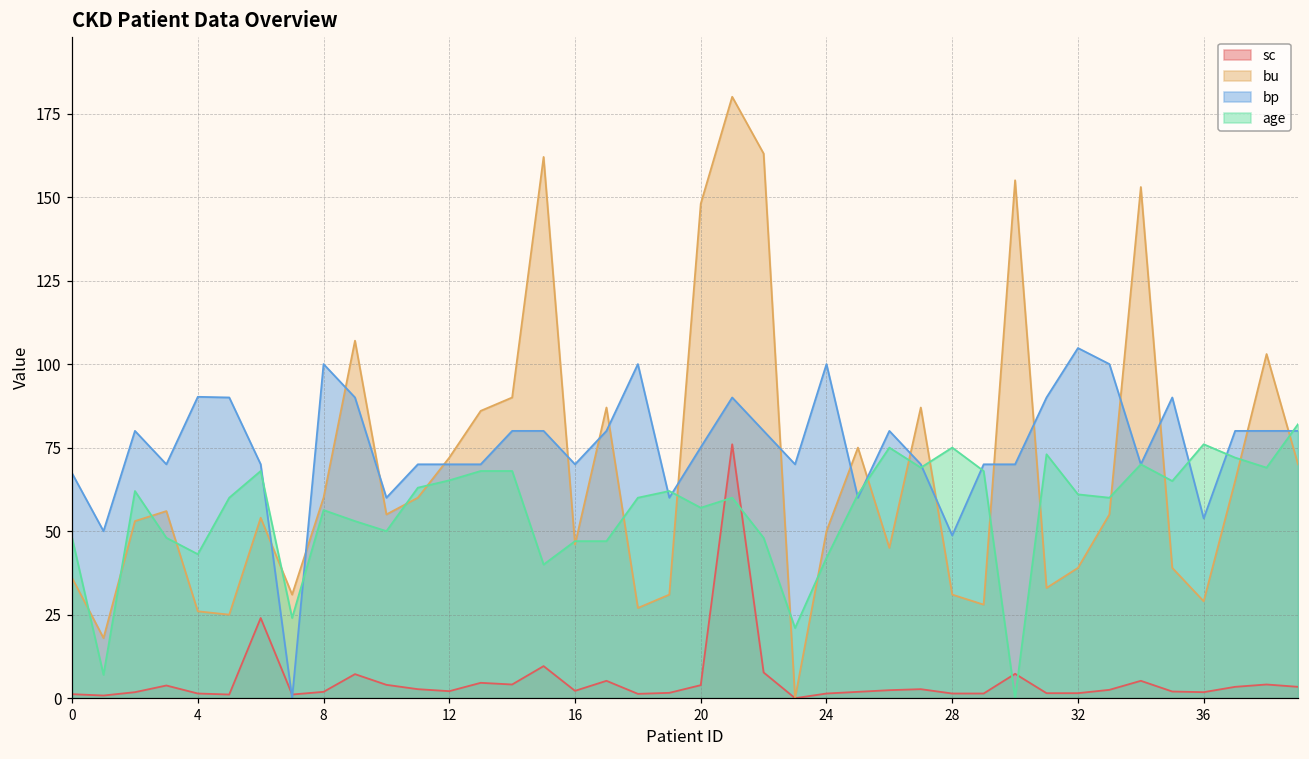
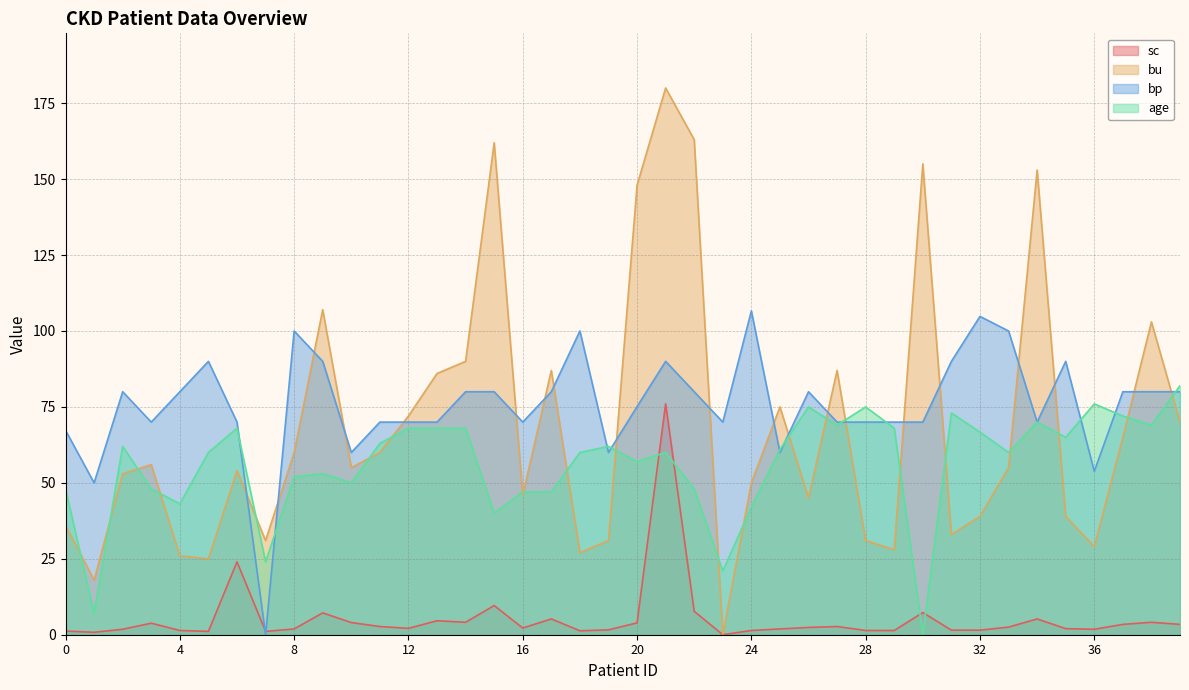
  {
    "bp": {
      "0": 67,
-     "4": 90,
+     "4": 80,
      "8": 100,
      "12": 70,
      "16": 70,
      "20": 75,
-     "24": 100,
-     "28": 49,
+     "24": 107,
+     "28": 70,
      "32": 105,
      "36": 54
    },
    "age": {
      "0": 48,
      "4": 43,
-     "8": 56,
-     "12": 65,
+     "8": 52,
+     "12": 68,
      "16": 47,
      "20": 57,
      "24": 42,
      "28": 75,
-     "32": 61,
+     "32": 67,
      "36": 76
    }
  }
